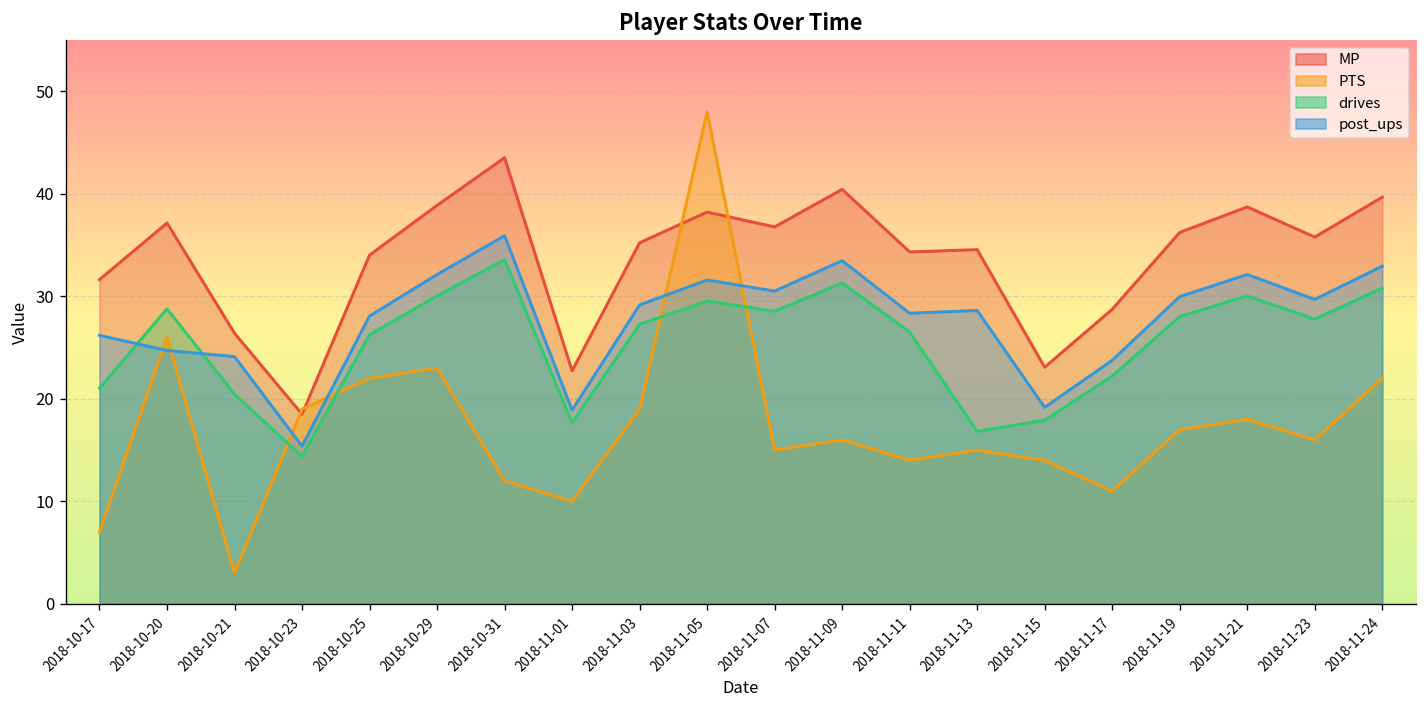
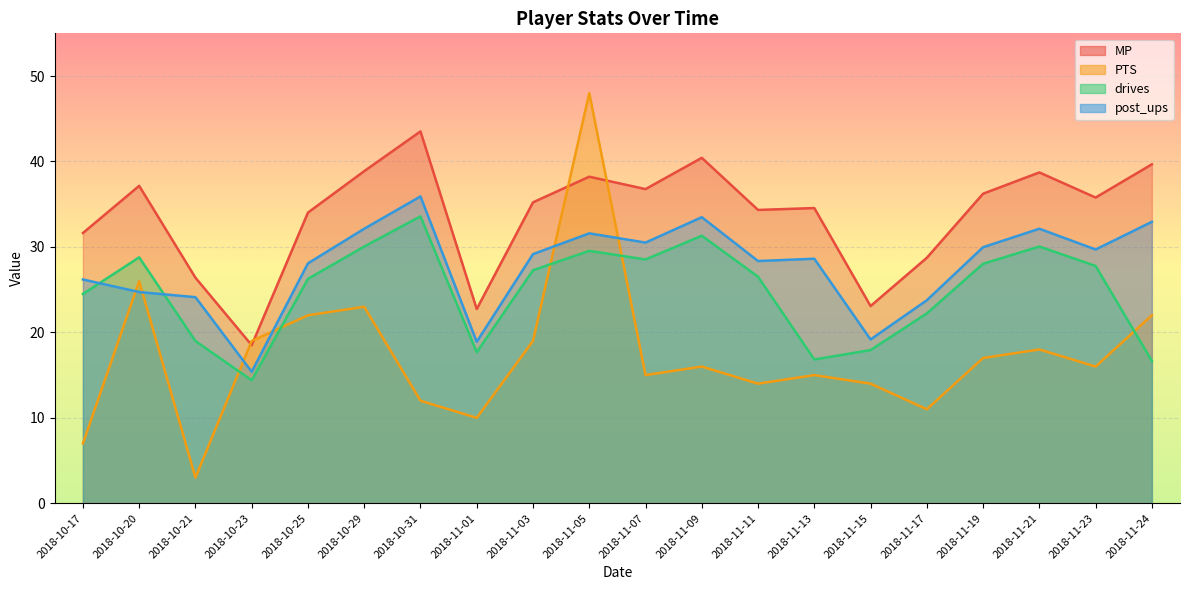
  {
    "drives": {
-     "2018-10-17": 21,
+     "2018-10-17": 24,
      "2018-10-20": 29,
-     "2018-10-21": 20,
+     "2018-10-21": 19,
      "2018-10-23": 14,
      "2018-10-25": 26,
      "2018-10-29": 30,
      "2018-10-31": 34,
      "2018-11-01": 18,
      "2018-11-03": 27,
      "2018-11-05": 30,
      "2018-11-07": 29,
      "2018-11-09": 31,
      "2018-11-11": 27,
      "2018-11-13": 17,
      "2018-11-15": 18,
      "2018-11-17": 22,
      "2018-11-19": 28,
      "2018-11-21": 30,
      "2018-11-23": 28,
-     "2018-11-24": 31
+     "2018-11-24": 17
    },
    "post_ups": {
      "2018-10-17": 26,
      "2018-10-20": 25,
      "2018-10-21": 24,
      "2018-10-23": 15,
      "2018-10-25": 28,
      "2018-10-29": 32,
      "2018-10-31": 36,
      "2018-11-01": 19,
      "2018-11-03": 29,
      "2018-11-05": 32,
      "2018-11-07": 31,
      "2018-11-09": 33,
      "2018-11-11": 28,
      "2018-11-13": 29,
      "2018-11-15": 19,
      "2018-11-17": 24,
      "2018-11-19": 30,
      "2018-11-21": 32,
      "2018-11-23": 30,
      "2018-11-24": 33
    }
  }
